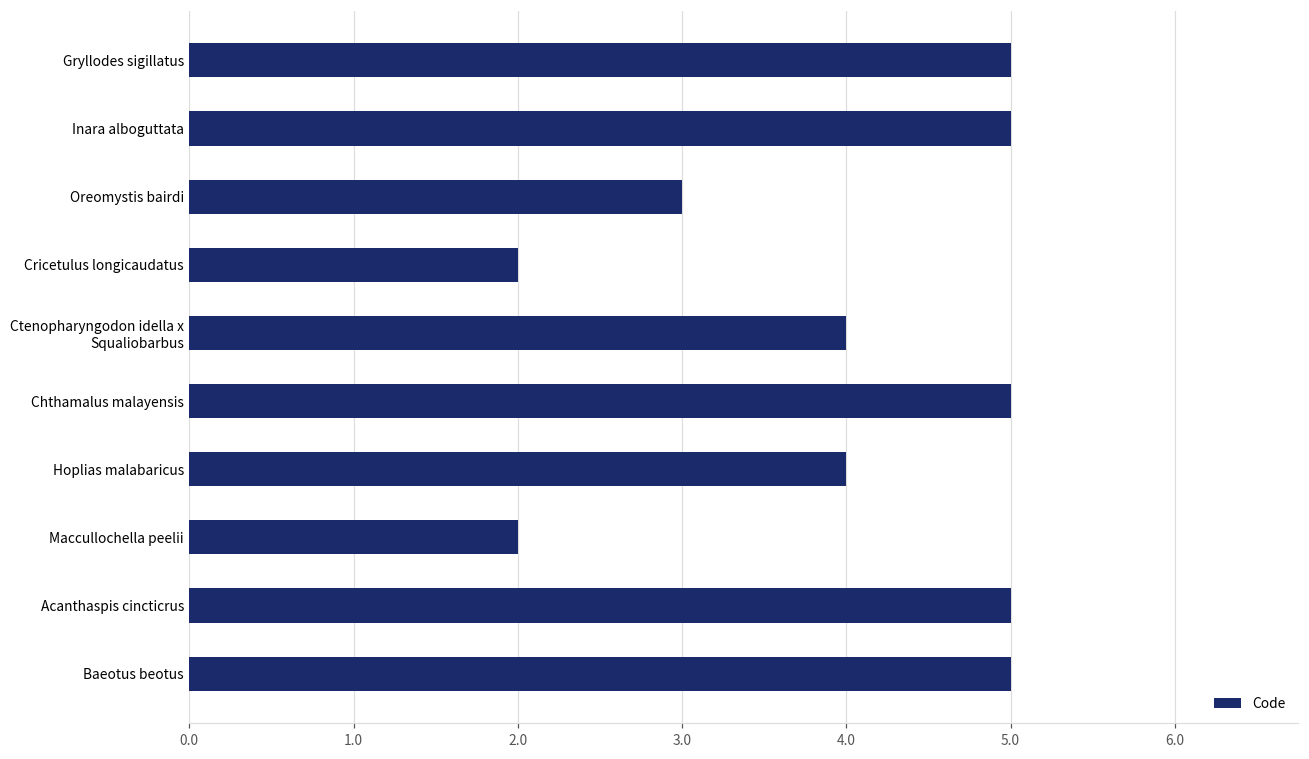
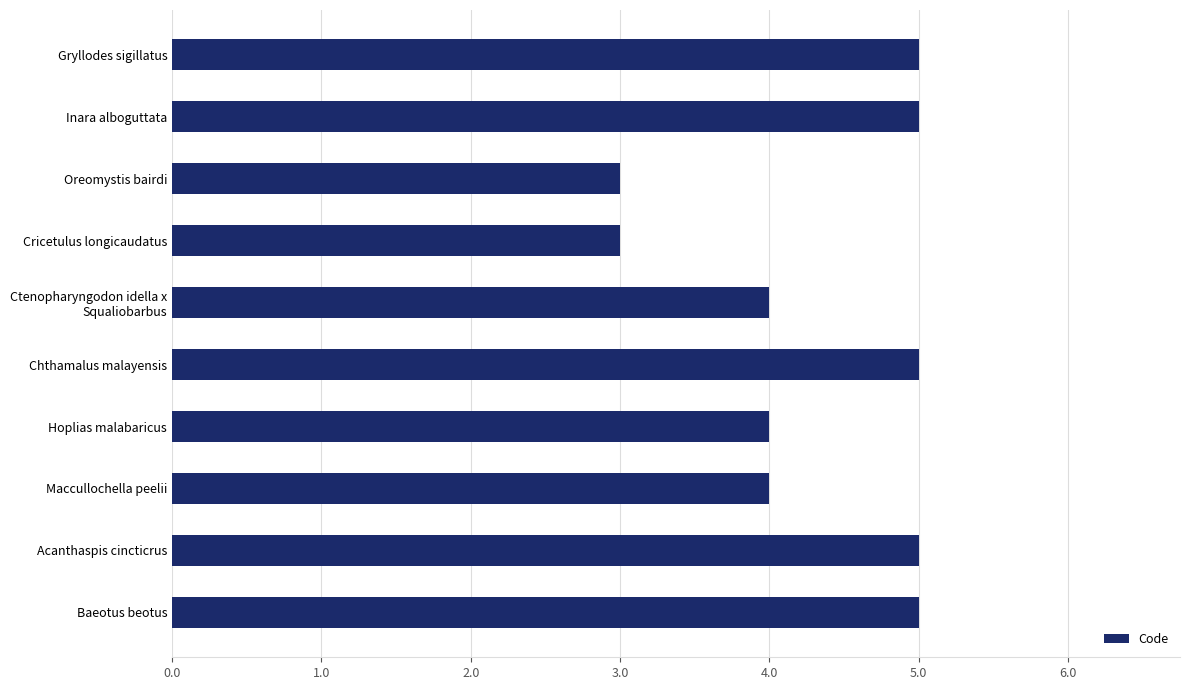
  {
    "Gryllodes sigillatus": 5,
    "Inara alboguttata": 5,
    "Oreomystis bairdi": 3,
-   "Cricetulus longicaudatus": 2,
+   "Cricetulus longicaudatus": 3,
    "Ctenopharyngodon idella x Squaliobarbus": 4,
    "Chthamalus malayensis": 5,
    "Hoplias malabaricus": 4,
-   "Maccullochella peelii": 2,
+   "Maccullochella peelii": 4,
    "Acanthaspis cincticrus": 5,
    "Baeotus beotus": 5
  }
